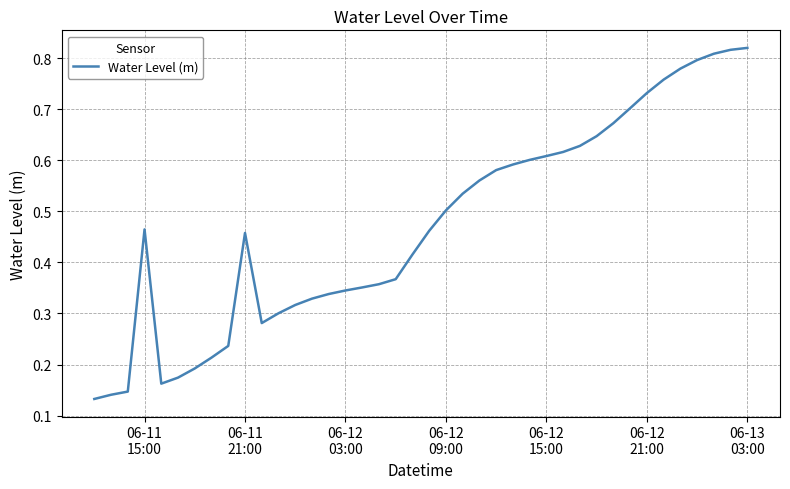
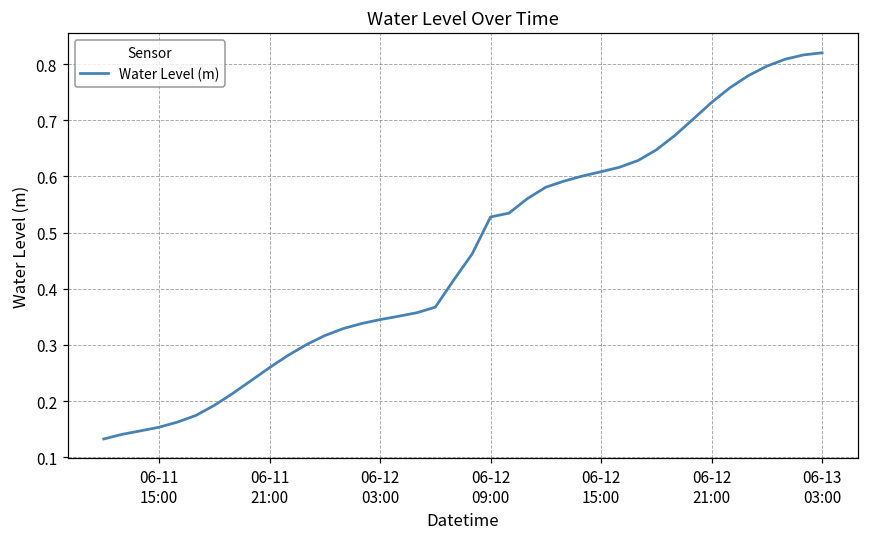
  {
-   "06-11 15:00": 0.46,
-   "06-11 21:00": 0.46,
+   "06-11 15:00": 0.15,
+   "06-11 21:00": 0.26,
    "06-12 03:00": 0.35,
-   "06-12 09:00": 0.50,
+   "06-12 09:00": 0.53,
    "06-12 15:00": 0.61,
    "06-12 21:00": 0.73,
    "06-13 03:00": 0.82
  }
